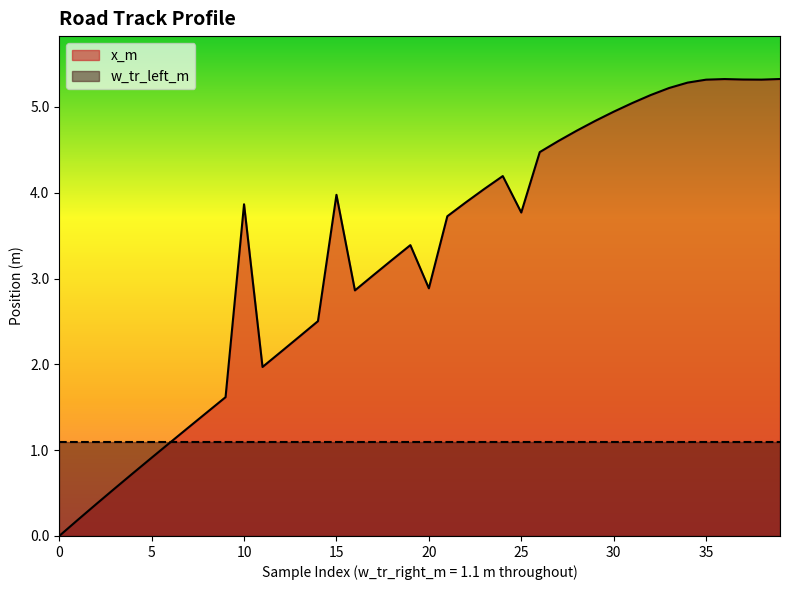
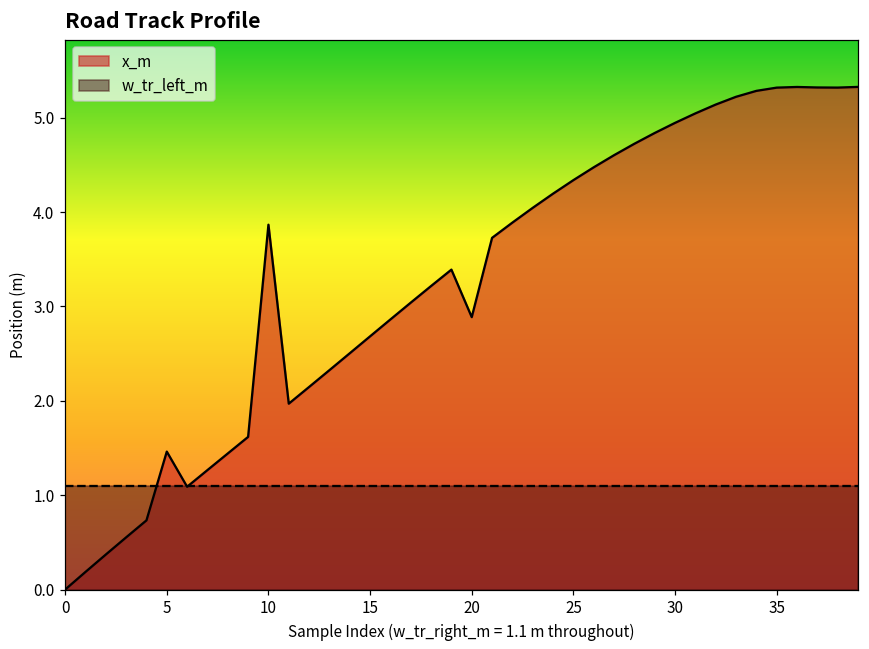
  {
    "x_m": {
      "0": 0.0,
-     "5": 0.9,
+     "5": 1.5,
      "10": 3.9,
-     "15": 4.0,
+     "15": 2.7,
      "20": 2.9,
-     "25": 3.8,
+     "25": 4.3,
      "30": 4.9,
      "35": 5.3
    },
    "w_tr_left_m": {
      "0": 1.1,
      "5": 1.1,
      "10": 1.1,
      "15": 1.1,
      "20": 1.1,
      "25": 1.1,
      "30": 1.1,
      "35": 1.1
    }
  }
